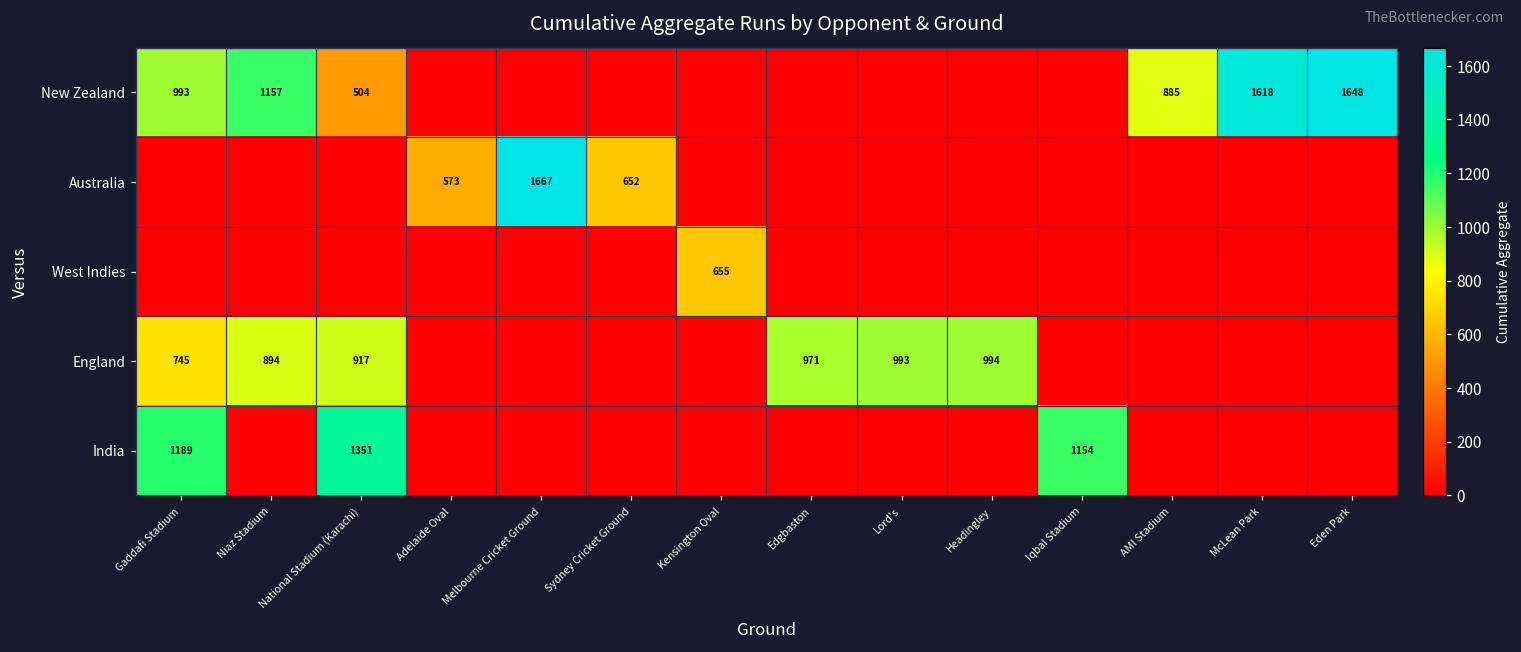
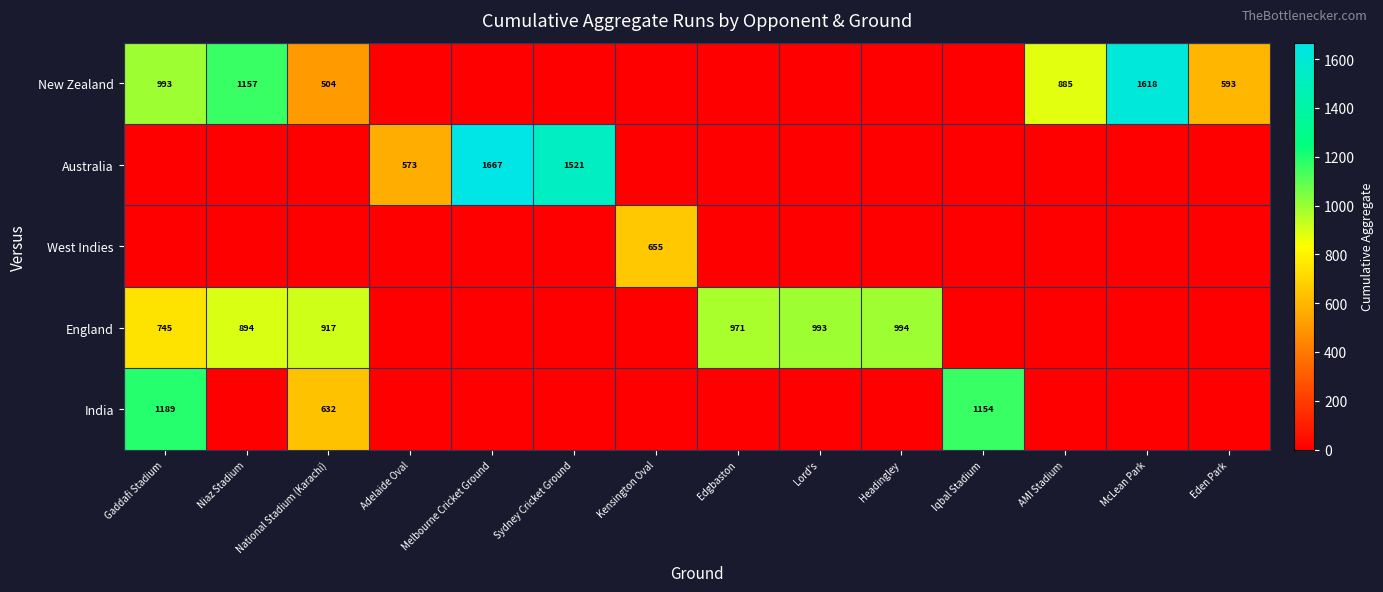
  {
    "New Zealand": {
      "Gaddafi Stadium": 993,
      "Niaz Stadium": 1157,
      "National Stadium (Karachi)": 504,
      "AMI Stadium": 885,
      "McLean Park": 1618,
-     "Eden Park": 1648
+     "Eden Park": 593
    },
    "Australia": {
      "Adelaide Oval": 573,
      "Melbourne Cricket Ground": 1667,
-     "Sydney Cricket Ground": 652
+     "Sydney Cricket Ground": 1521
    },
    "West Indies": {
      "Kensington Oval": 655
    },
    "England": {
      "Gaddafi Stadium": 745,
      "Niaz Stadium": 894,
      "National Stadium (Karachi)": 917,
      "Edgbaston": 971,
      "Lord's": 993,
      "Headingley": 994
    },
    "India": {
      "Gaddafi Stadium": 1189,
-     "National Stadium (Karachi)": 1351,
+     "National Stadium (Karachi)": 632,
      "Iqbal Stadium": 1154
    }
  }
